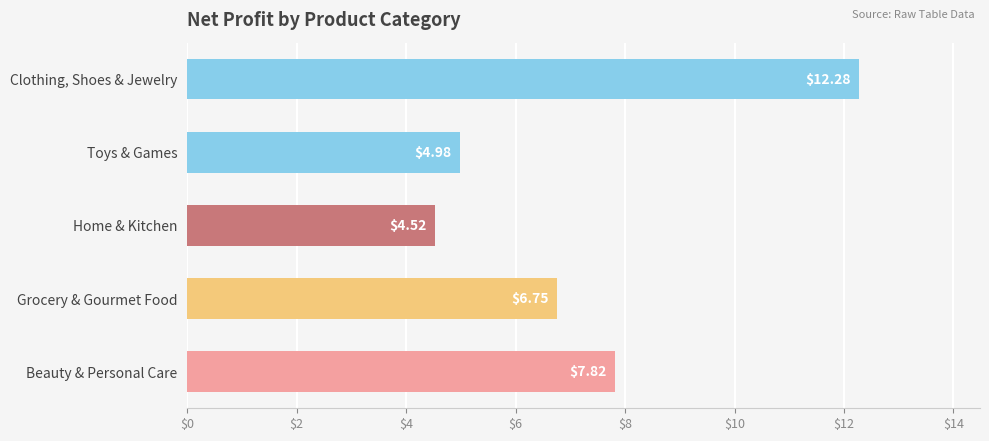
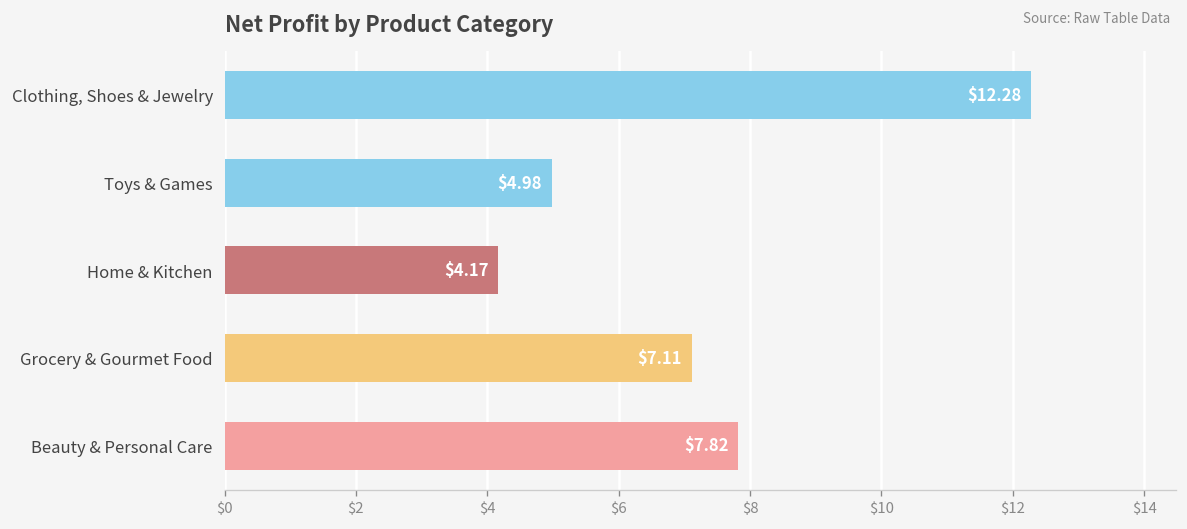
  {
    "Clothing, Shoes & Jewelry": "$12.28",
    "Toys & Games": "$4.98",
-   "Home & Kitchen": "$4.52",
-   "Grocery & Gourmet Food": "$6.75",
+   "Home & Kitchen": "$4.17",
+   "Grocery & Gourmet Food": "$7.11",
    "Beauty & Personal Care": "$7.82"
  }
